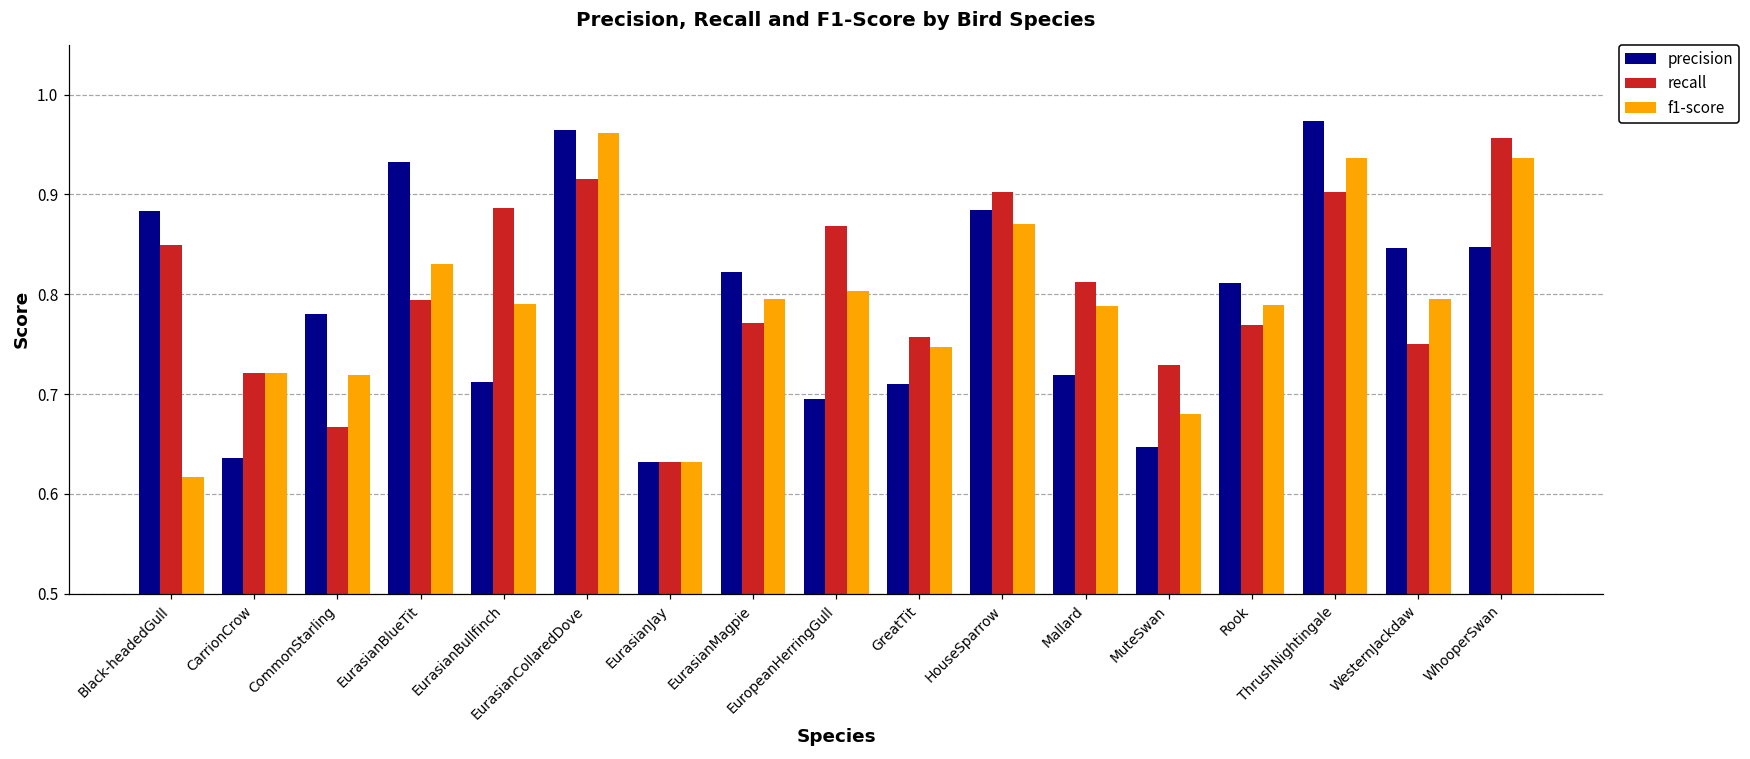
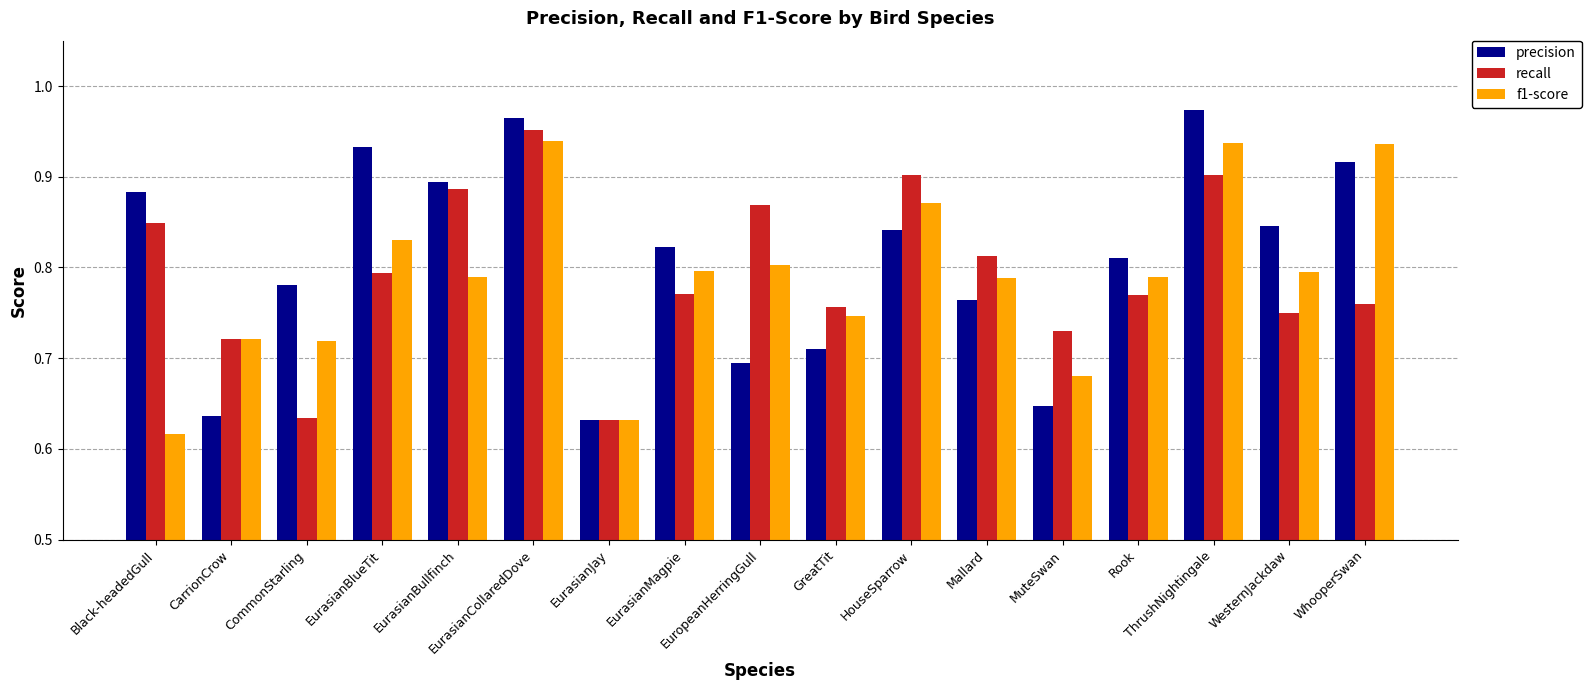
  {
    "precision": {
      "Black-headedGull": 0.88,
      "CarrionCrow": 0.64,
      "CommonStarling": 0.78,
      "EurasianBlueTit": 0.93,
-     "EurasianBullfinch": 0.71,
+     "EurasianBullfinch": 0.89,
      "EurasianCollaredDove": 0.96,
      "EurasianJay": 0.63,
      "EurasianMagpie": 0.82,
      "EuropeanHerringGull": 0.69,
      "GreatTit": 0.71,
-     "HouseSparrow": 0.88,
-     "Mallard": 0.72,
+     "HouseSparrow": 0.84,
+     "Mallard": 0.76,
      "MuteSwan": 0.65,
      "Rook": 0.81,
      "ThrushNightingale": 0.97,
      "WesternJackdaw": 0.85,
-     "WhooperSwan": 0.85
+     "WhooperSwan": 0.92
    },
    "recall": {
      "Black-headedGull": 0.85,
      "CarrionCrow": 0.72,
-     "CommonStarling": 0.67,
+     "CommonStarling": 0.63,
      "EurasianBlueTit": 0.79,
      "EurasianBullfinch": 0.89,
-     "EurasianCollaredDove": 0.92,
+     "EurasianCollaredDove": 0.95,
      "EurasianJay": 0.63,
      "EurasianMagpie": 0.77,
      "EuropeanHerringGull": 0.87,
      "GreatTit": 0.76,
      "HouseSparrow": 0.90,
      "Mallard": 0.81,
      "MuteSwan": 0.73,
      "Rook": 0.77,
      "ThrushNightingale": 0.90,
      "WesternJackdaw": 0.75,
-     "WhooperSwan": 0.96
+     "WhooperSwan": 0.76
    },
    "f1-score": {
      "Black-headedGull": 0.62,
      "CarrionCrow": 0.72,
      "CommonStarling": 0.72,
      "EurasianBlueTit": 0.83,
      "EurasianBullfinch": 0.79,
-     "EurasianCollaredDove": 0.96,
+     "EurasianCollaredDove": 0.94,
      "EurasianJay": 0.63,
      "EurasianMagpie": 0.80,
      "EuropeanHerringGull": 0.80,
      "GreatTit": 0.75,
      "HouseSparrow": 0.87,
      "Mallard": 0.79,
      "MuteSwan": 0.68,
      "Rook": 0.79,
      "ThrushNightingale": 0.94,
      "WesternJackdaw": 0.80,
      "WhooperSwan": 0.94
    }
  }
